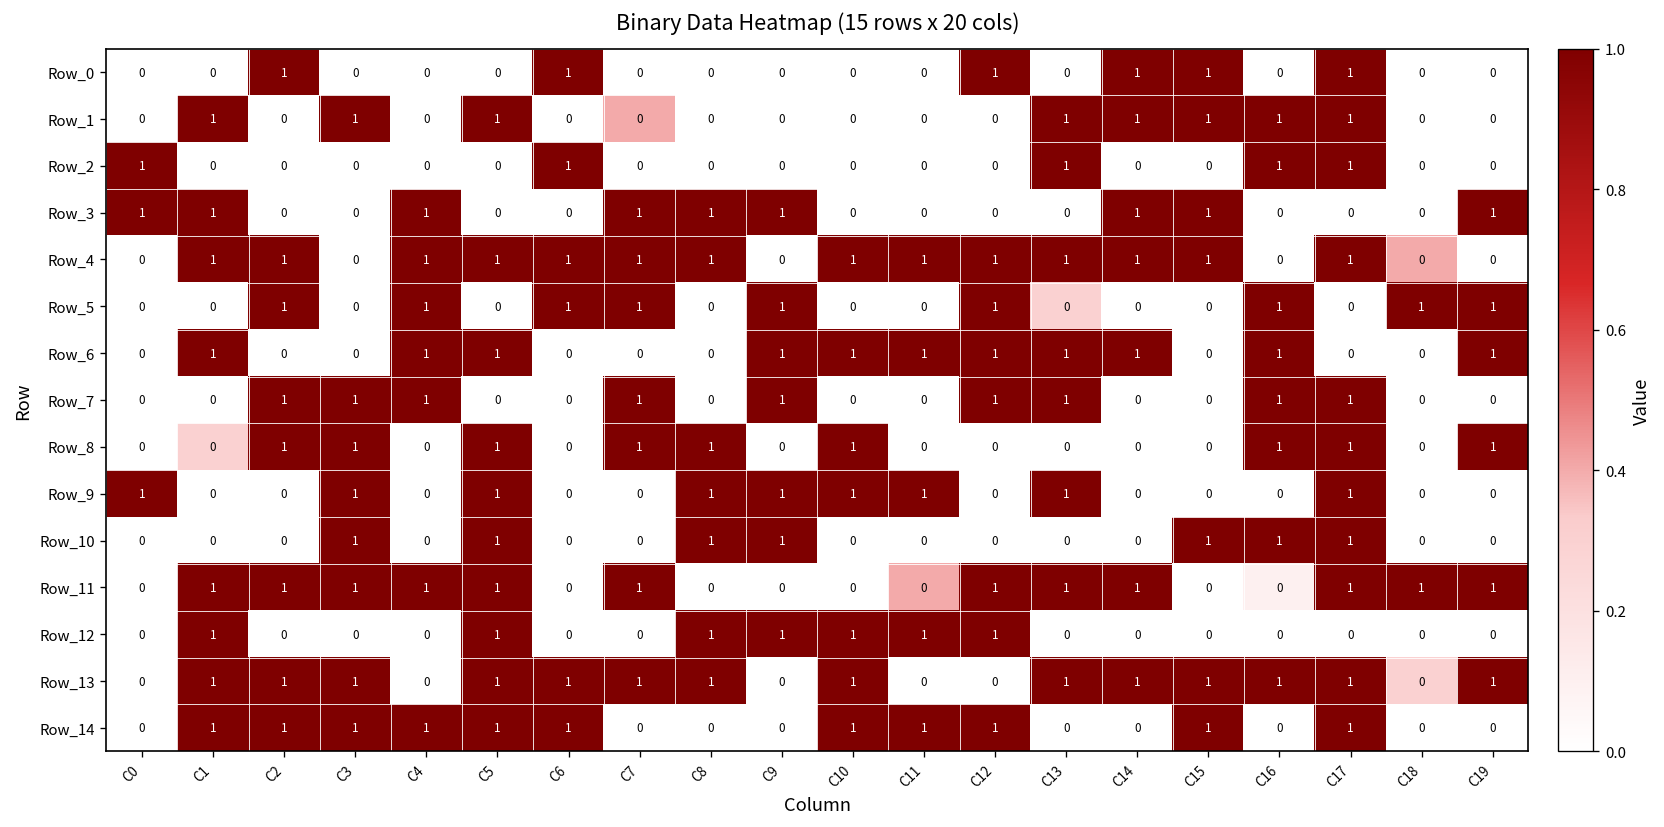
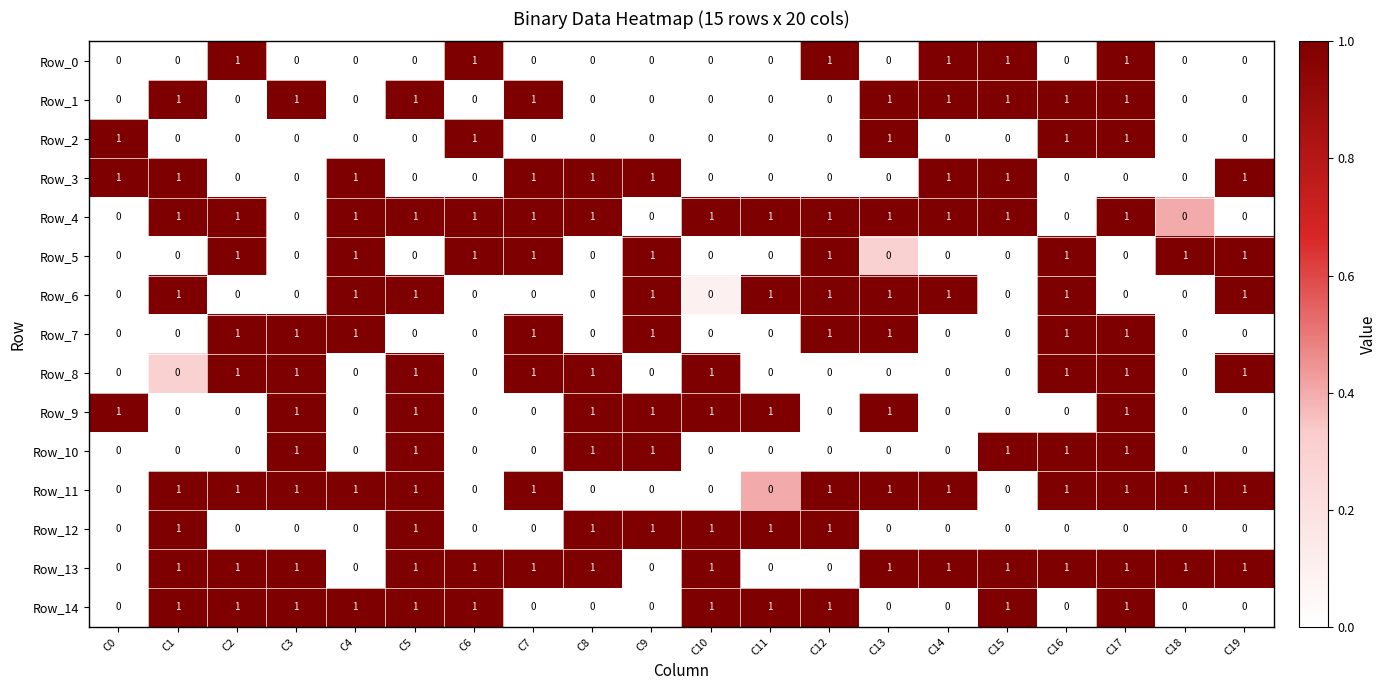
  {
    "Row_1": {
      "C0": 0,
      "C1": 1,
      "C2": 0,
      "C3": 1,
      "C4": 0,
      "C5": 1,
      "C6": 0,
-     "C7": 0,
+     "C7": 1,
      "C8": 0,
      "C9": 0,
      "C10": 0,
      "C11": 0,
      "C12": 0,
      "C13": 1,
      "C14": 1,
      "C15": 1,
      "C16": 1,
      "C17": 1,
      "C18": 0,
      "C19": 0
    },
    "Row_6": {
      "C0": 0,
      "C1": 1,
      "C2": 0,
      "C3": 0,
      "C4": 1,
      "C5": 1,
      "C6": 0,
      "C7": 0,
      "C8": 0,
      "C9": 1,
-     "C10": 1,
+     "C10": 0,
      "C11": 1,
      "C12": 1,
      "C13": 1,
      "C14": 1,
      "C15": 0,
      "C16": 1,
      "C17": 0,
      "C18": 0,
      "C19": 1
    },
    "Row_11": {
      "C0": 0,
      "C1": 1,
      "C2": 1,
      "C3": 1,
      "C4": 1,
      "C5": 1,
      "C6": 0,
      "C7": 1,
      "C8": 0,
      "C9": 0,
      "C10": 0,
      "C11": 0,
      "C12": 1,
      "C13": 1,
      "C14": 1,
      "C15": 0,
-     "C16": 0,
+     "C16": 1,
      "C17": 1,
      "C18": 1,
      "C19": 1
    },
    "Row_13": {
      "C0": 0,
      "C1": 1,
      "C2": 1,
      "C3": 1,
      "C4": 0,
      "C5": 1,
      "C6": 1,
      "C7": 1,
      "C8": 1,
      "C9": 0,
      "C10": 1,
      "C11": 0,
      "C12": 0,
      "C13": 1,
      "C14": 1,
      "C15": 1,
      "C16": 1,
      "C17": 1,
-     "C18": 0,
+     "C18": 1,
      "C19": 1
    }
  }
